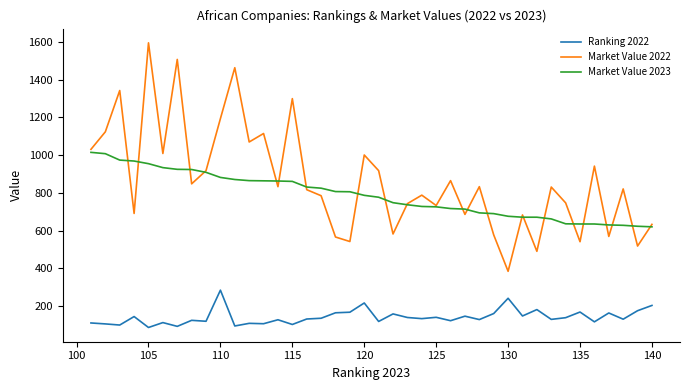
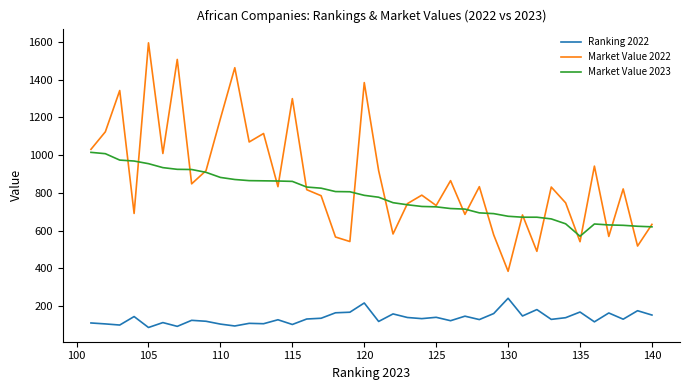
  {
    "Ranking 2022": {
      "105": 90,
-     "110": 280,
+     "110": 100,
      "115": 100,
      "120": 220,
      "125": 140,
      "130": 240,
      "135": 170,
-     "140": 200
+     "140": 150
    },
    "Market Value 2022": {
      "105": 1600,
      "110": 1190,
      "115": 1300,
-     "120": 1000,
+     "120": 1390,
      "130": 380,
      "135": 540
    },
    "Market Value 2023": {
      "105": 960,
      "110": 880,
      "115": 860,
      "120": 790,
      "130": 680,
-     "135": 640
+     "135": 570
    }
  }
